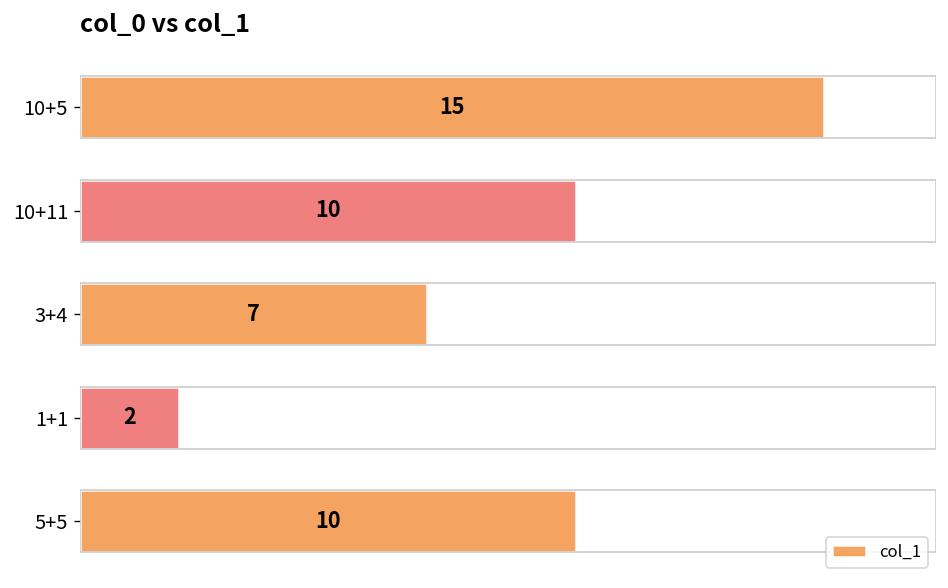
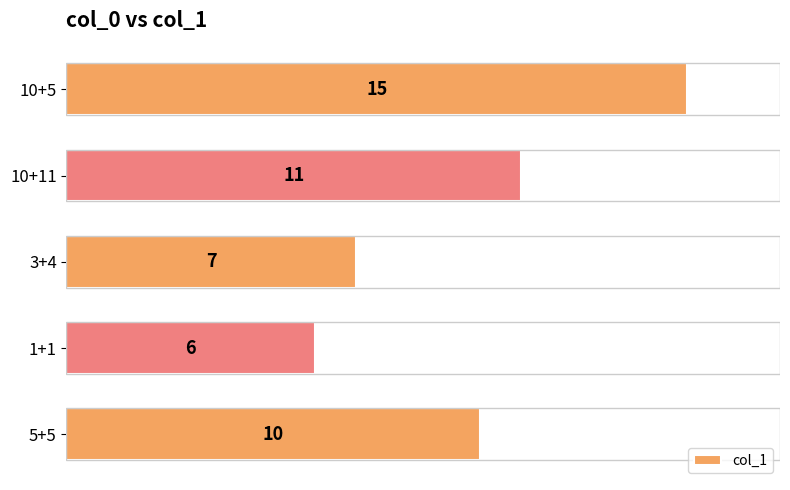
  {
    "10+5": 15,
-   "10+11": 10,
+   "10+11": 11,
    "3+4": 7,
-   "1+1": 2,
+   "1+1": 6,
    "5+5": 10
  }
